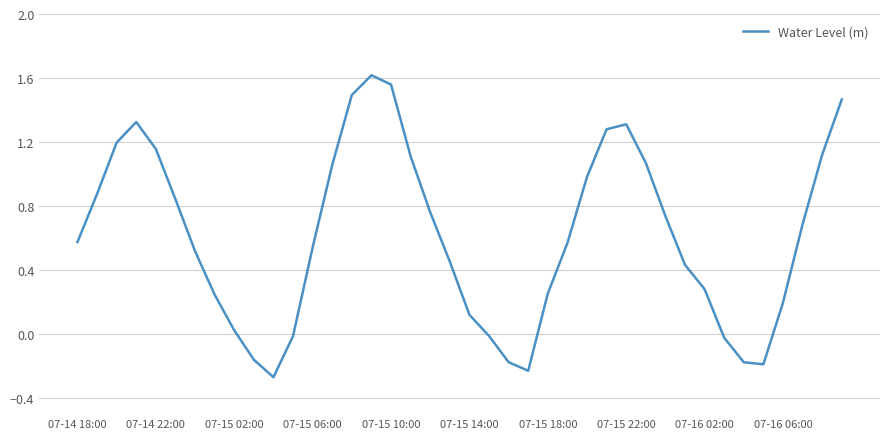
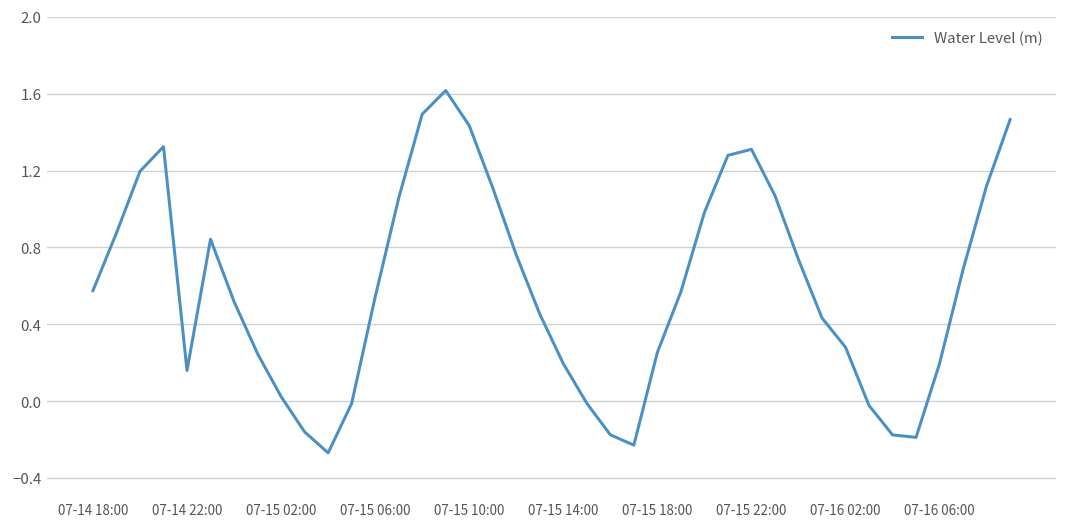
  {
    "07-14 18:00": 0.58,
-   "07-14 22:00": 1.16,
+   "07-14 22:00": 0.16,
    "07-15 02:00": 0.02,
    "07-15 06:00": 0.54,
-   "07-15 10:00": 1.56,
-   "07-15 14:00": 0.12,
+   "07-15 10:00": 1.43,
+   "07-15 14:00": 0.20,
    "07-15 18:00": 0.25,
    "07-15 22:00": 1.31,
    "07-16 02:00": 0.28,
    "07-16 06:00": 0.20
  }
